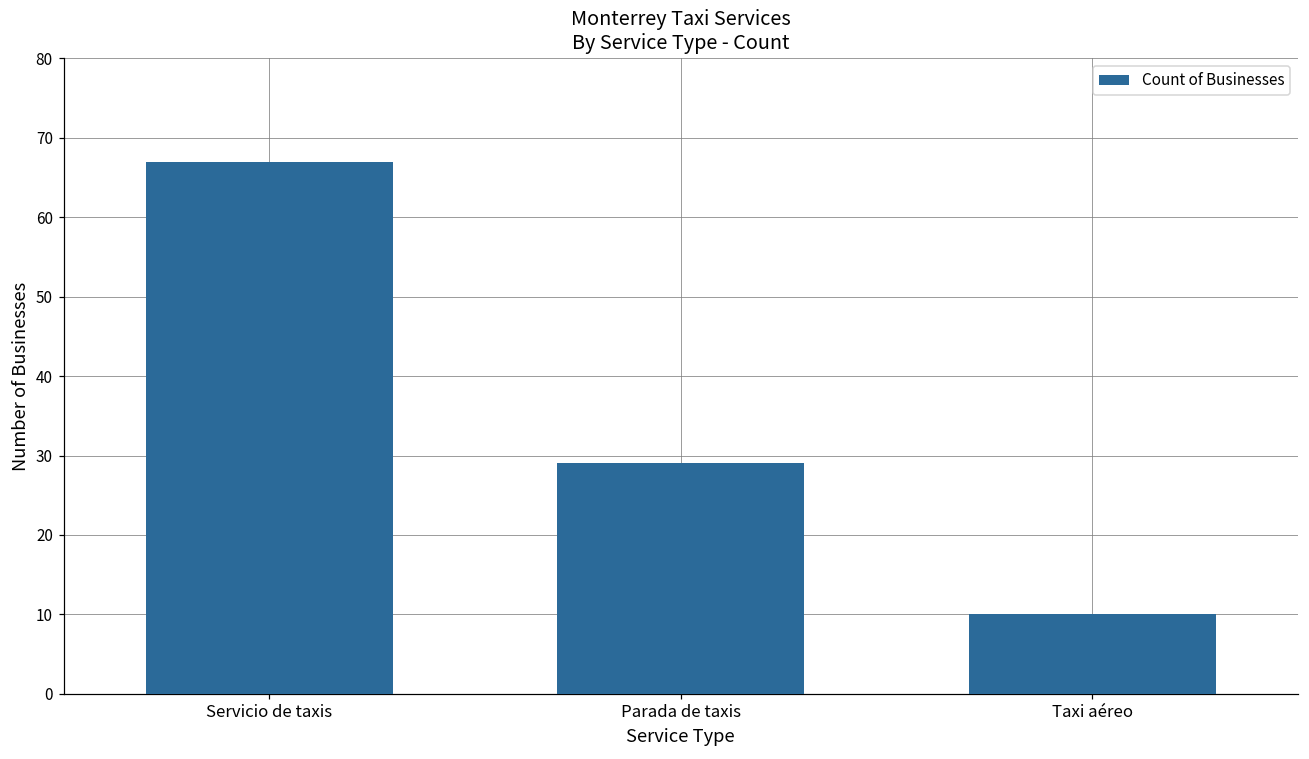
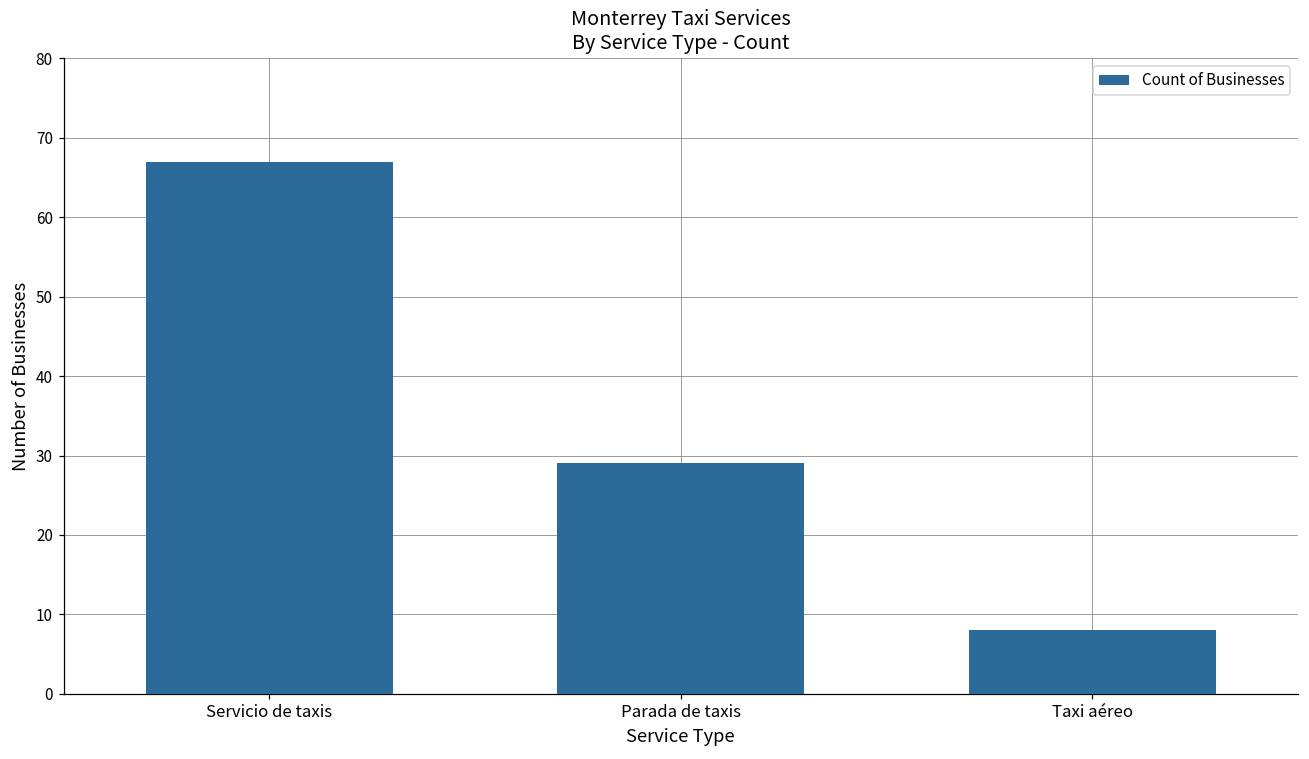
  {
    "Servicio de taxis": 67,
    "Parada de taxis": 29,
-   "Taxi aéreo": 10
+   "Taxi aéreo": 8
  }
